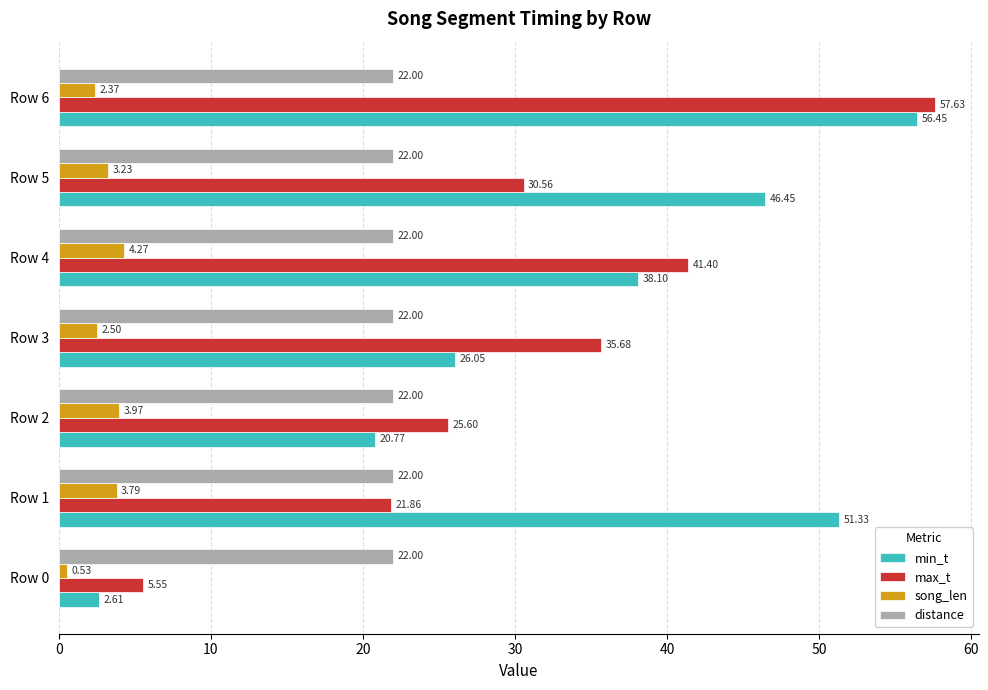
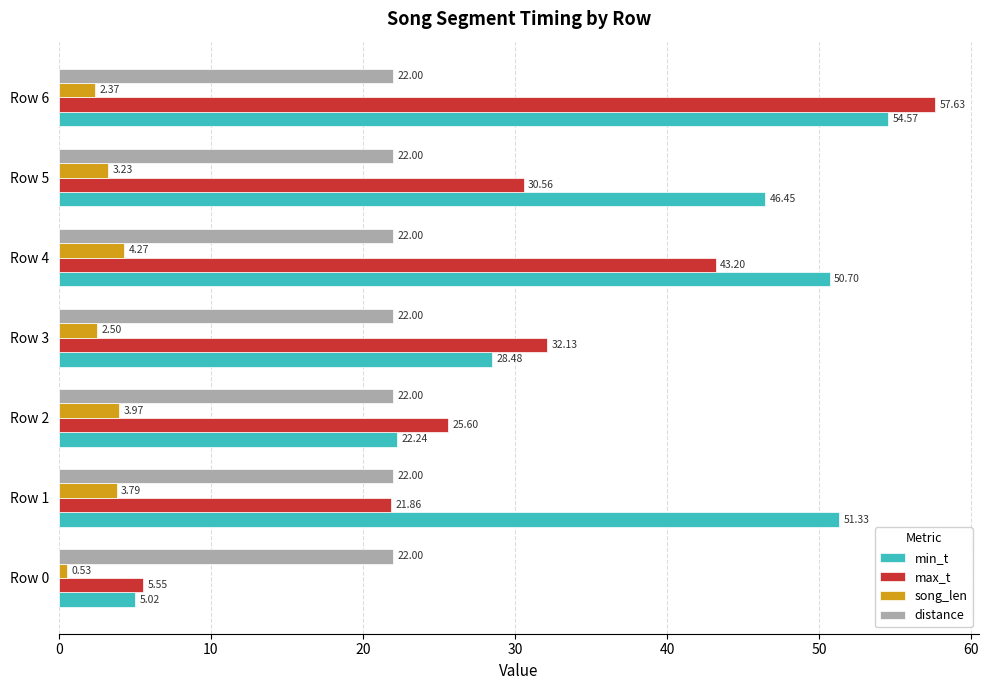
  {
    "min_t": {
-     "Row 6": 56.45,
+     "Row 6": 54.57,
      "Row 5": 46.45,
-     "Row 4": 38.10,
-     "Row 3": 26.05,
-     "Row 2": 20.77,
+     "Row 4": 50.70,
+     "Row 3": 28.48,
+     "Row 2": 22.24,
      "Row 1": 51.33,
-     "Row 0": 2.61
+     "Row 0": 5.02
    },
    "max_t": {
      "Row 6": 57.63,
      "Row 5": 30.56,
-     "Row 4": 41.40,
-     "Row 3": 35.68,
+     "Row 4": 43.20,
+     "Row 3": 32.13,
      "Row 2": 25.60,
      "Row 1": 21.86,
      "Row 0": 5.55
    },
    "song_len": {
      "Row 6": 2.37,
      "Row 5": 3.23,
      "Row 4": 4.27,
      "Row 3": 2.50,
      "Row 2": 3.97,
      "Row 1": 3.79,
      "Row 0": 0.53
    },
    "distance": {
      "Row 6": 22.00,
      "Row 5": 22.00,
      "Row 4": 22.00,
      "Row 3": 22.00,
      "Row 2": 22.00,
      "Row 1": 22.00,
      "Row 0": 22.00
    }
  }
